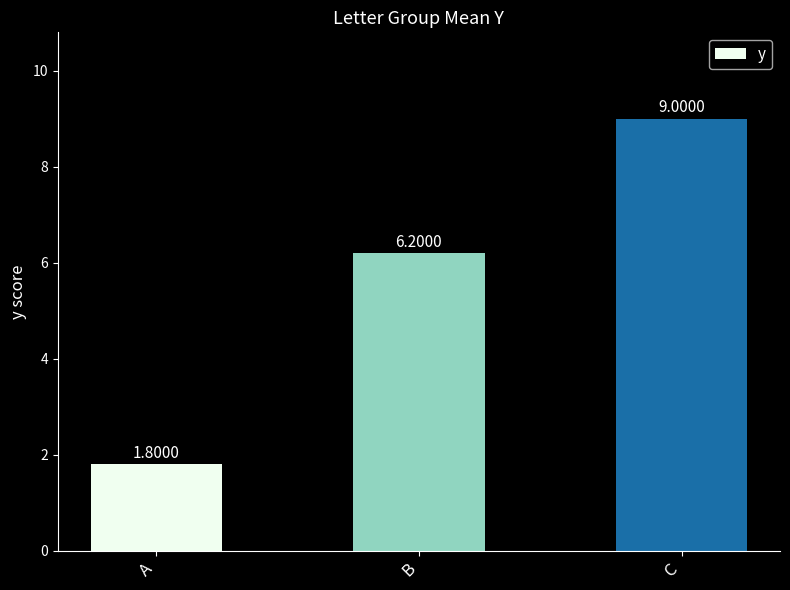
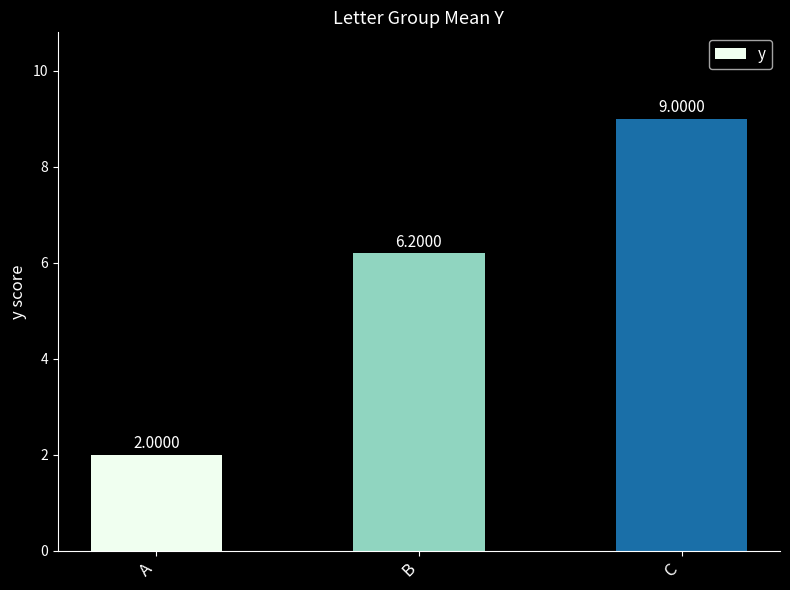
  {
-   "A": 1.8000,
+   "A": 2.0000,
    "B": 6.2000,
    "C": 9.0000
  }
